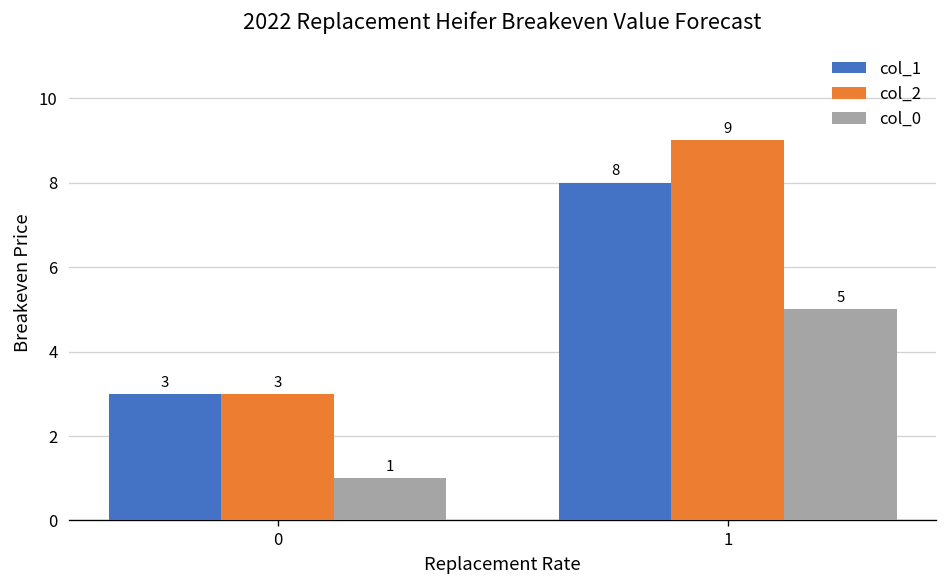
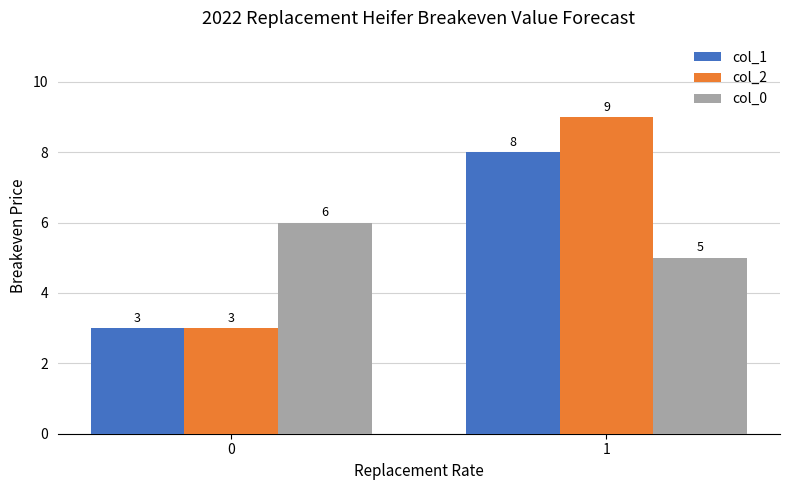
  {
    "col_1": {
      "0": 3,
      "1": 8
    },
    "col_2": {
      "0": 3,
      "1": 9
    },
    "col_0": {
-     "0": 1,
+     "0": 6,
      "1": 5
    }
  }
